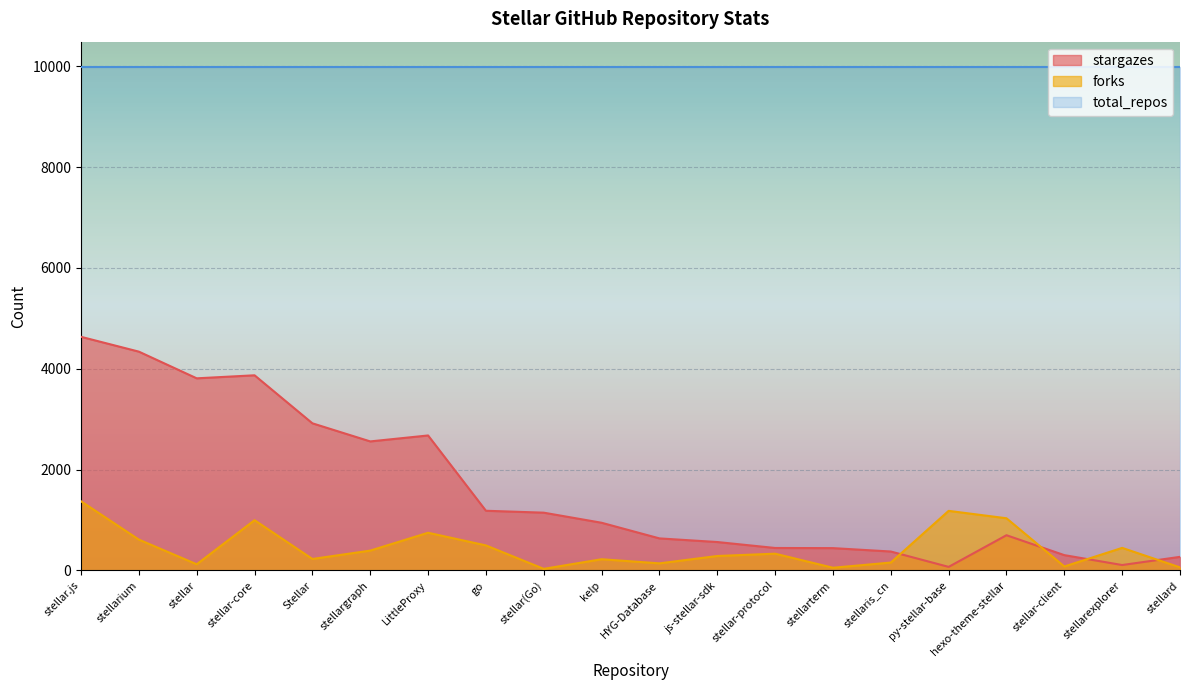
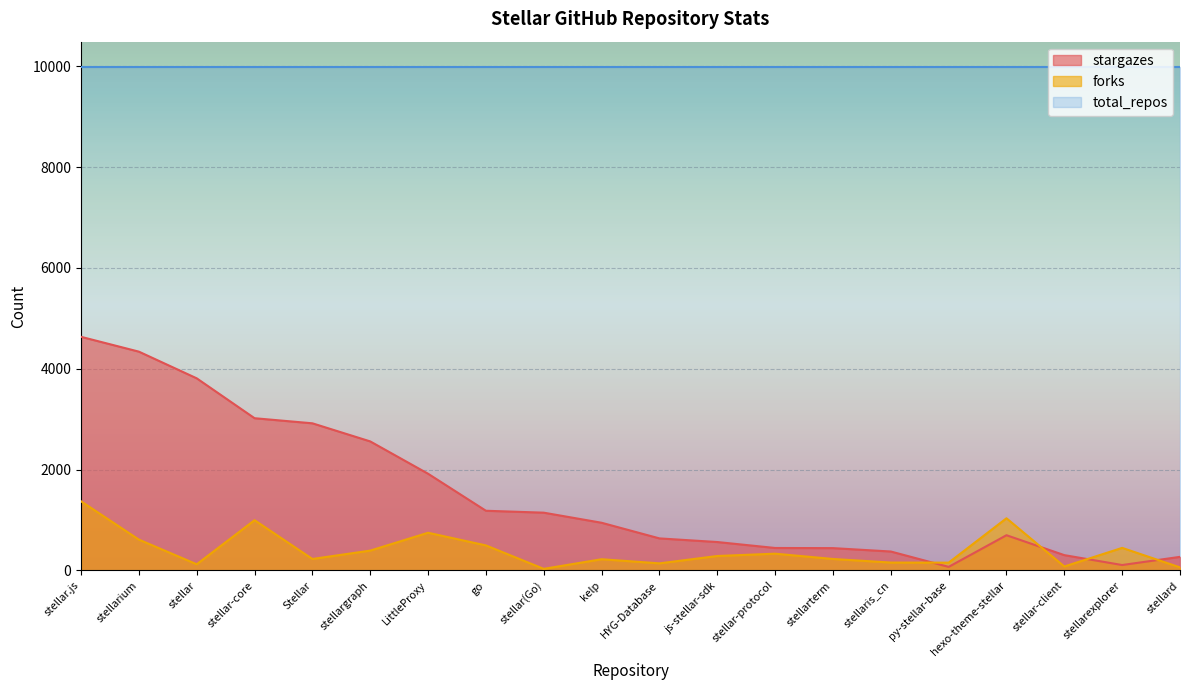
  {
    "stargazes": {
      "stellar.js": 4600,
      "stellarium": 4300,
      "stellar": 3800,
-     "stellar-core": 3900,
+     "stellar-core": 3000,
      "Stellar": 2900,
      "stellargraph": 2600,
-     "LittleProxy": 2700,
+     "LittleProxy": 1900,
      "go": 1200,
      "stellar(Go)": 1100,
      "kelp": 900,
      "HYG-Database": 600,
      "js-stellar-sdk": 600,
      "stellar-protocol": 400,
      "stellarterm": 400,
      "stellaris_cn": 400,
      "py-stellar-base": 100,
      "hexo-theme-stellar": 700,
      "stellar-client": 300,
      "stellarexplorer": 100,
      "stellard": 300
    },
    "forks": {
      "stellar.js": 1400,
      "stellarium": 600,
      "stellar": 100,
      "stellar-core": 1000,
      "Stellar": 200,
      "stellargraph": 400,
      "LittleProxy": 700,
      "go": 500,
      "stellar(Go)": 0,
      "kelp": 200,
      "HYG-Database": 100,
      "js-stellar-sdk": 300,
      "stellar-protocol": 300,
-     "stellarterm": 100,
+     "stellarterm": 200,
      "stellaris_cn": 200,
-     "py-stellar-base": 1200,
+     "py-stellar-base": 200,
      "hexo-theme-stellar": 1000,
      "stellar-client": 100,
      "stellarexplorer": 400,
      "stellard": 100
    },
    "total_repos": {
      "stellar.js": 10000,
      "stellarium": 10000,
      "stellar": 10000,
      "stellar-core": 10000,
      "Stellar": 10000,
      "stellargraph": 10000,
      "LittleProxy": 10000,
      "go": 10000,
      "stellar(Go)": 10000,
      "kelp": 10000,
      "HYG-Database": 10000,
      "js-stellar-sdk": 10000,
      "stellar-protocol": 10000,
      "stellarterm": 10000,
      "stellaris_cn": 10000,
      "py-stellar-base": 10000,
      "hexo-theme-stellar": 10000,
      "stellard": 10000
    }
  }
